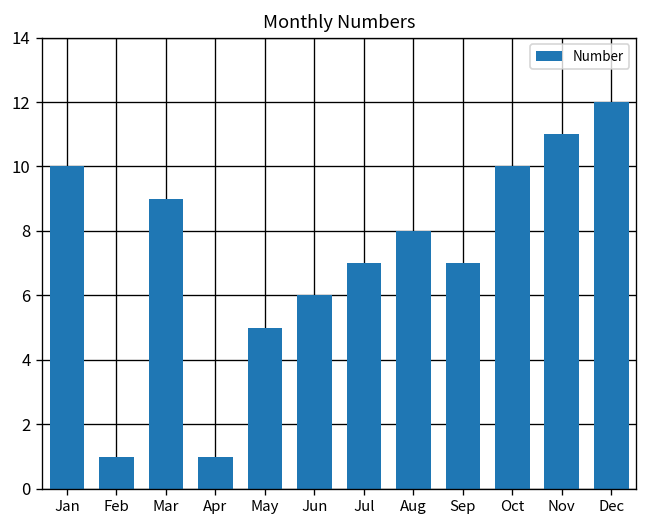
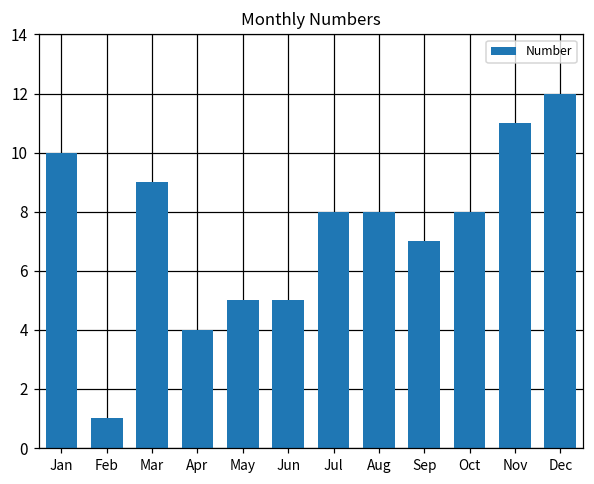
  {
    "Jan": 10,
    "Feb": 1,
    "Mar": 9,
-   "Apr": 1,
+   "Apr": 4,
    "May": 5,
-   "Jun": 6,
-   "Jul": 7,
+   "Jun": 5,
+   "Jul": 8,
    "Aug": 8,
    "Sep": 7,
-   "Oct": 10,
+   "Oct": 8,
    "Nov": 11,
    "Dec": 12
  }
